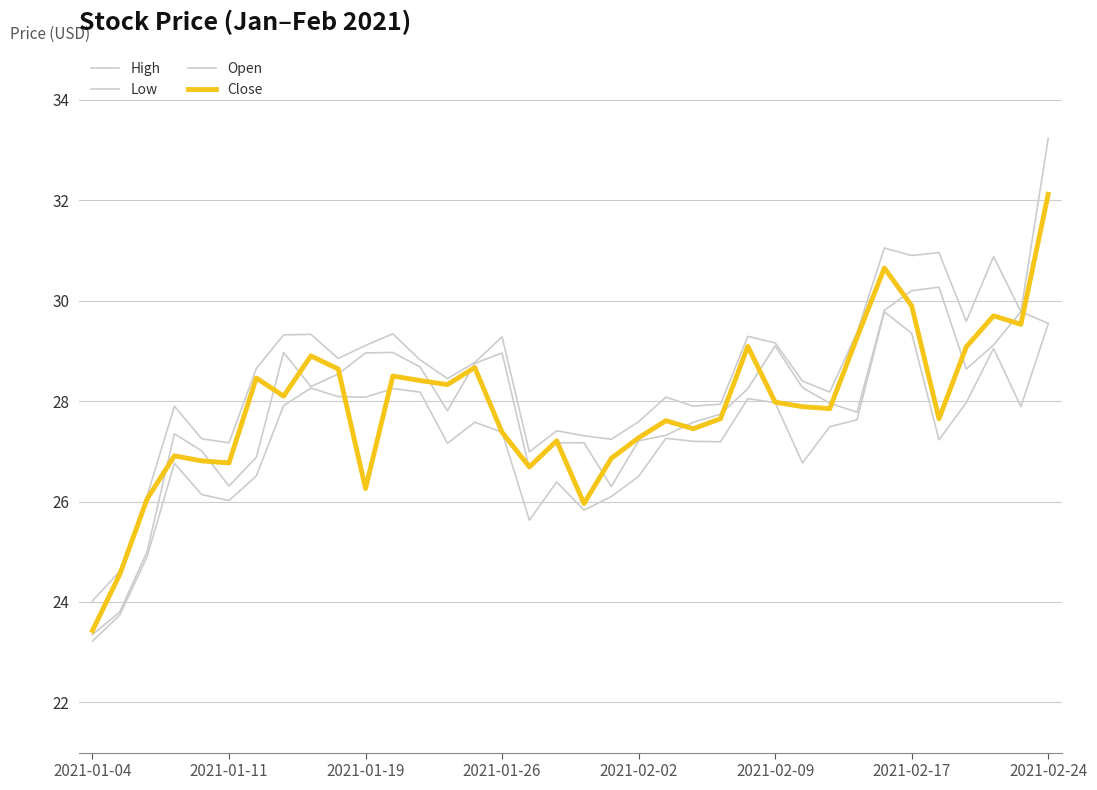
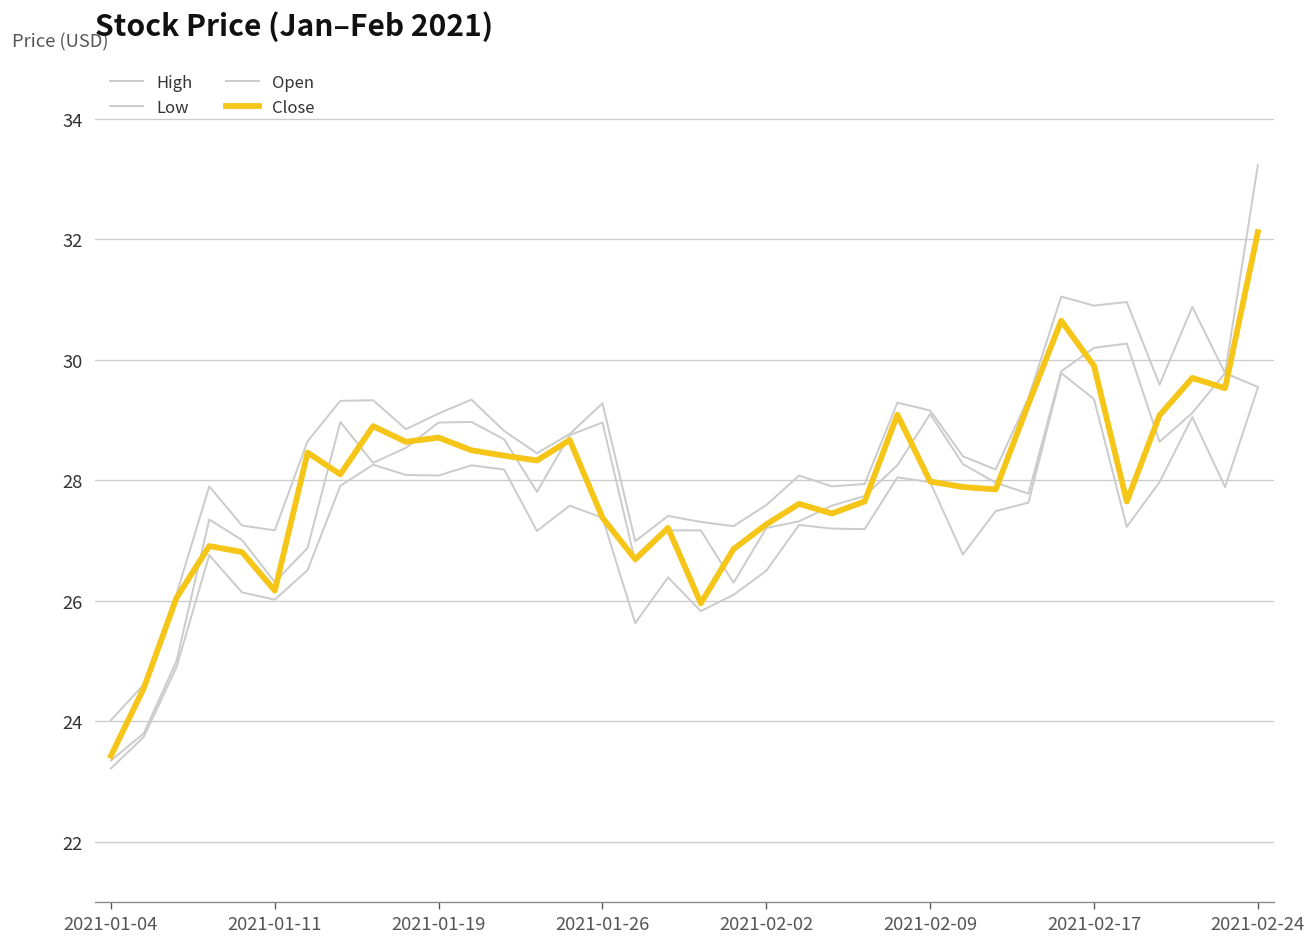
  {
    "Close": {
      "2021-01-04": 23.4,
-     "2021-01-11": 26.8,
-     "2021-01-19": 26.3,
+     "2021-01-11": 26.2,
+     "2021-01-19": 28.7,
      "2021-02-02": 27.3,
      "2021-02-17": 29.9,
      "2021-02-24": 32.1
    }
  }
